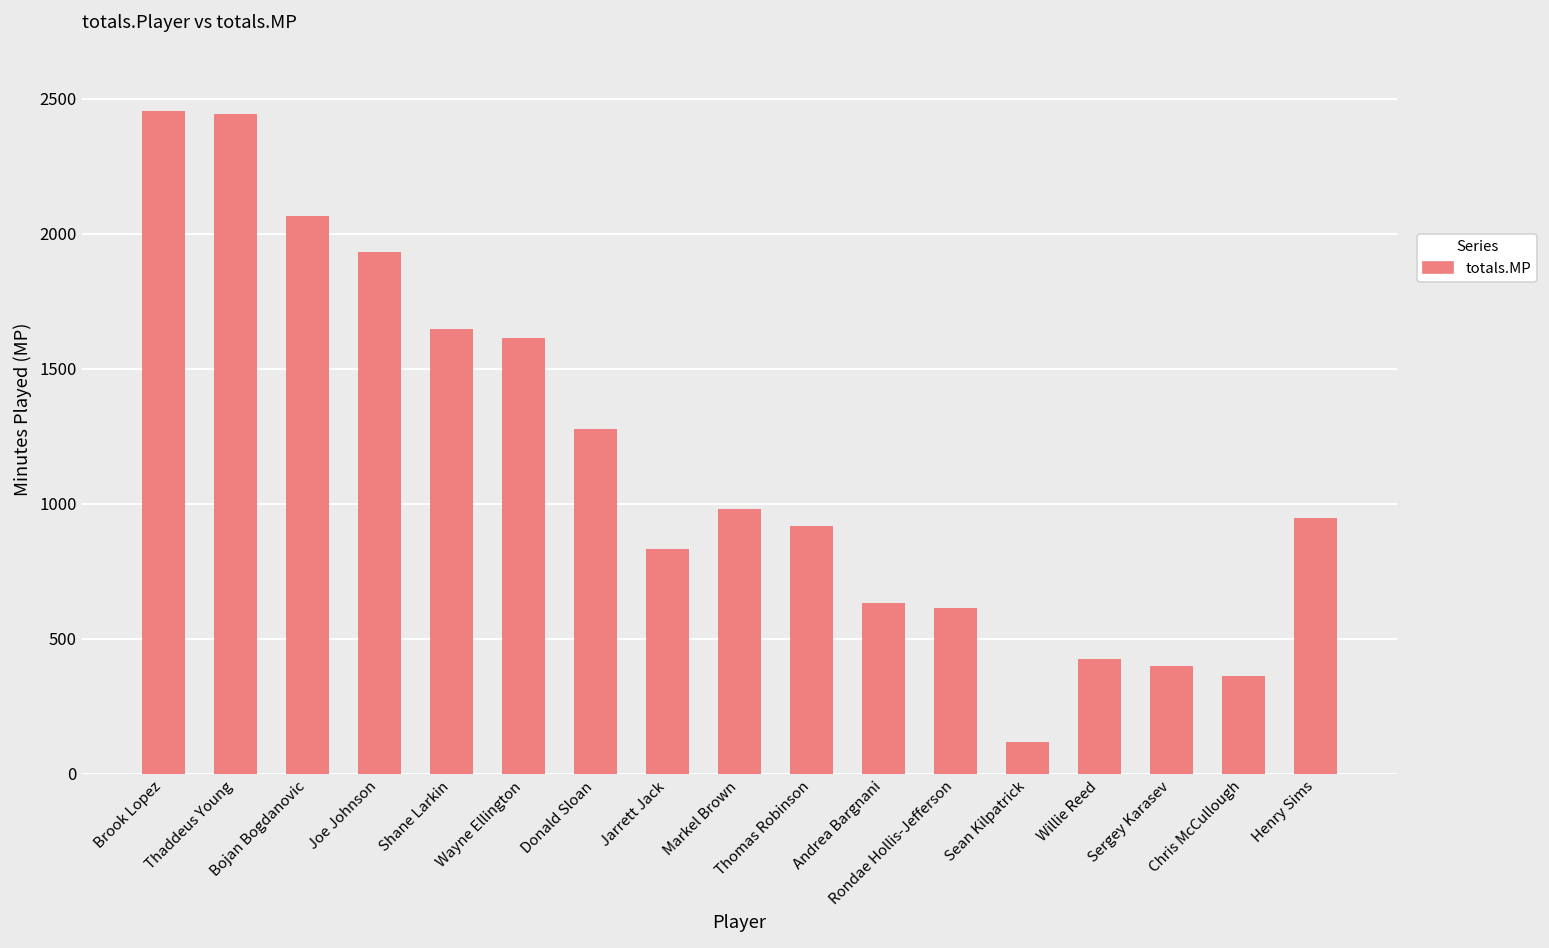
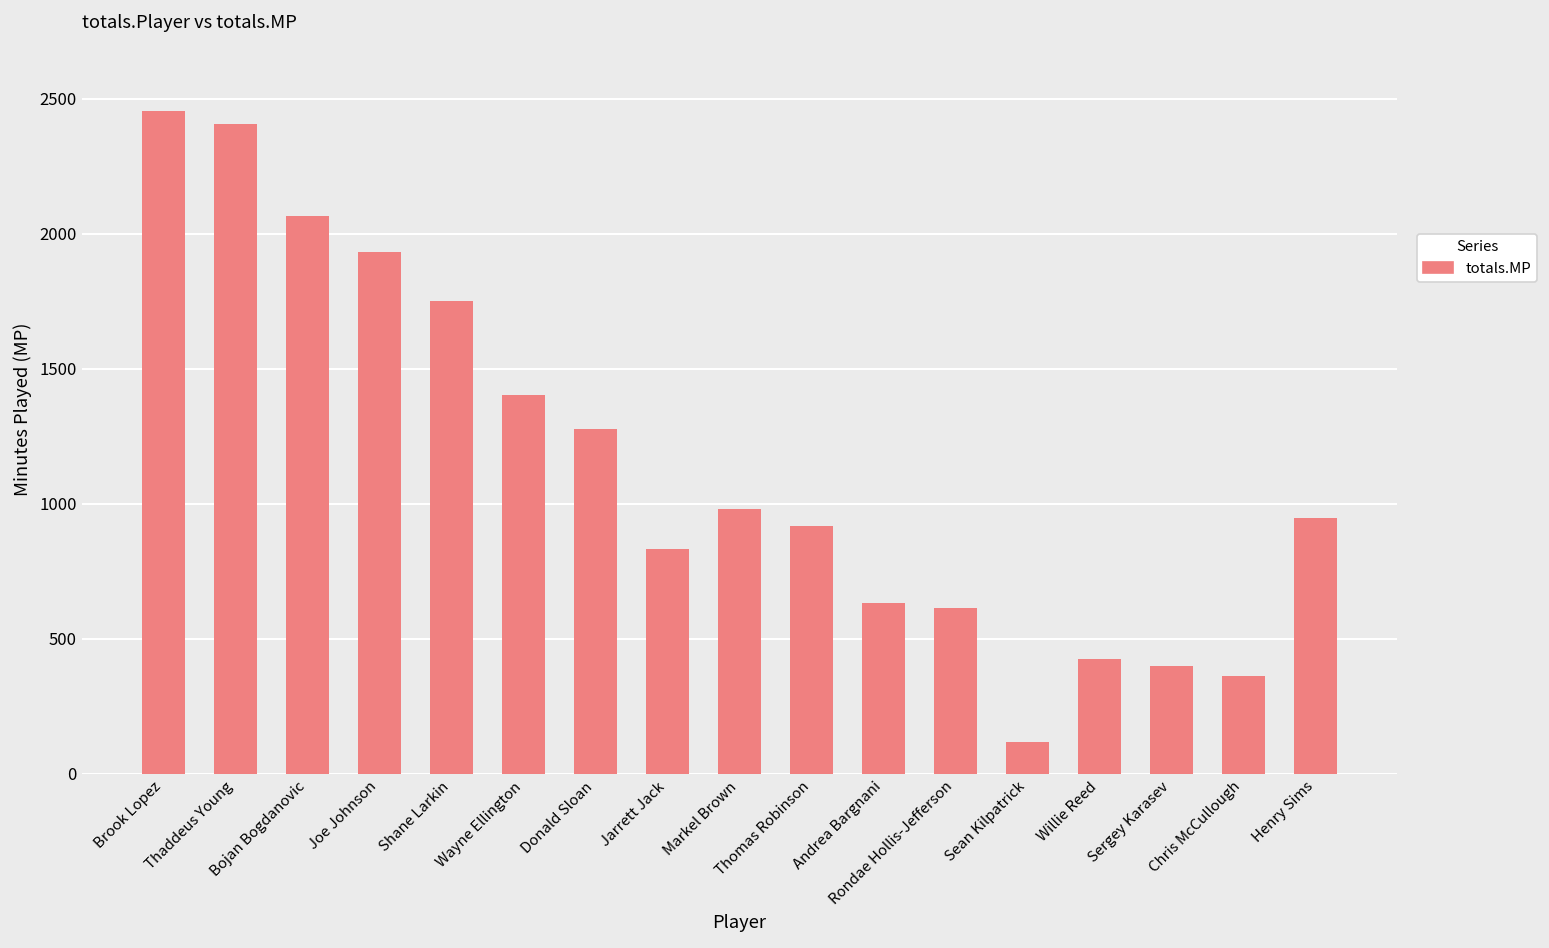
  {
    "Brook Lopez": 2460,
-   "Thaddeus Young": 2440,
+   "Thaddeus Young": 2410,
    "Bojan Bogdanovic": 2070,
    "Joe Johnson": 1930,
-   "Shane Larkin": 1650,
-   "Wayne Ellington": 1620,
+   "Shane Larkin": 1750,
+   "Wayne Ellington": 1410,
    "Donald Sloan": 1280,
    "Jarrett Jack": 830,
    "Markel Brown": 980,
    "Thomas Robinson": 920,
    "Andrea Bargnani": 630,
    "Rondae Hollis-Jefferson": 620,
    "Sean Kilpatrick": 120,
    "Willie Reed": 430,
    "Sergey Karasev": 400,
    "Chris McCullough": 360,
    "Henry Sims": 950
  }
